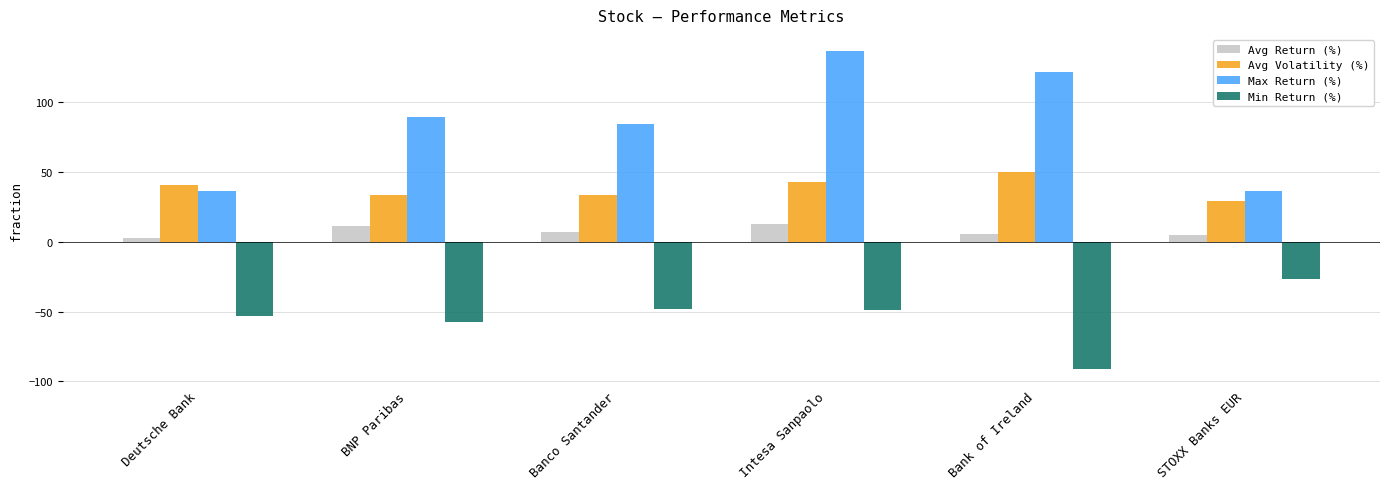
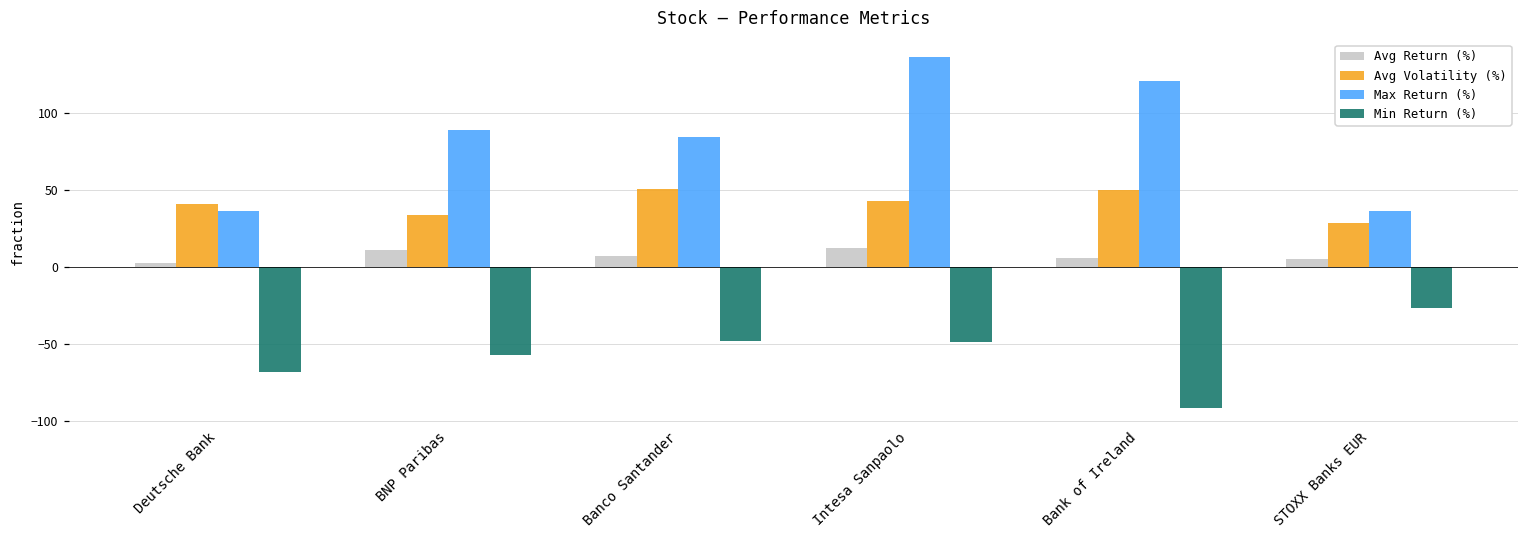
  {
    "Avg Return (%)": {
      "Deutsche Bank": 3,
      "BNP Paribas": 11,
      "Banco Santander": 7,
      "Intesa Sanpaolo": 12,
      "Bank of Ireland": 6,
      "STOXX Banks EUR": 5
    },
    "Avg Volatility (%)": {
      "Deutsche Bank": 41,
      "BNP Paribas": 34,
-     "Banco Santander": 33,
+     "Banco Santander": 50,
      "Intesa Sanpaolo": 43,
      "Bank of Ireland": 50,
      "STOXX Banks EUR": 29
    },
    "Max Return (%)": {
      "Deutsche Bank": 36,
      "BNP Paribas": 89,
      "Banco Santander": 84,
      "Intesa Sanpaolo": 136,
      "Bank of Ireland": 121,
      "STOXX Banks EUR": 36
    },
    "Min Return (%)": {
-     "Deutsche Bank": -53,
+     "Deutsche Bank": -69,
      "BNP Paribas": -57,
      "Banco Santander": -48,
      "Intesa Sanpaolo": -49,
      "Bank of Ireland": -91,
      "STOXX Banks EUR": -27
    }
  }
